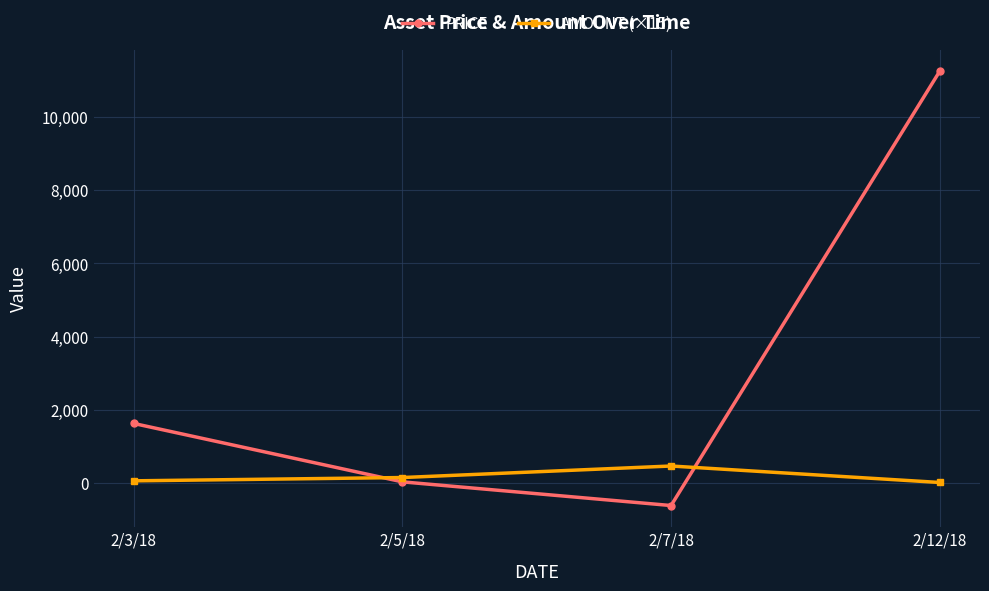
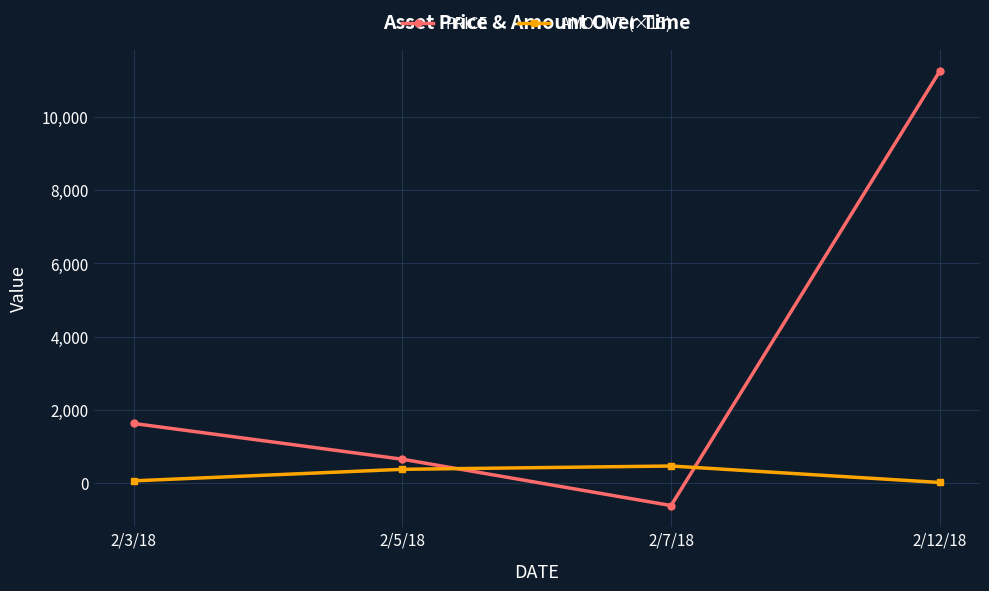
  {
    "PRICE": {
      "2/3/18": "1,600",
-     "2/5/18": "0",
+     "2/5/18": "700",
      "2/7/18": "-600",
      "2/12/18": "11,300"
    },
    "AMOUNT (×15)": {
      "2/3/18": "100",
-     "2/5/18": "200",
+     "2/5/18": "400",
      "2/7/18": "500",
      "2/12/18": "0"
    }
  }
